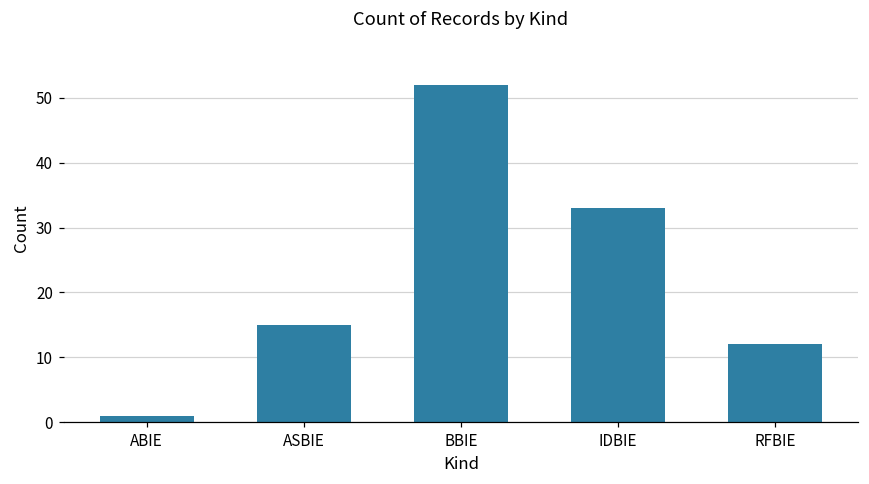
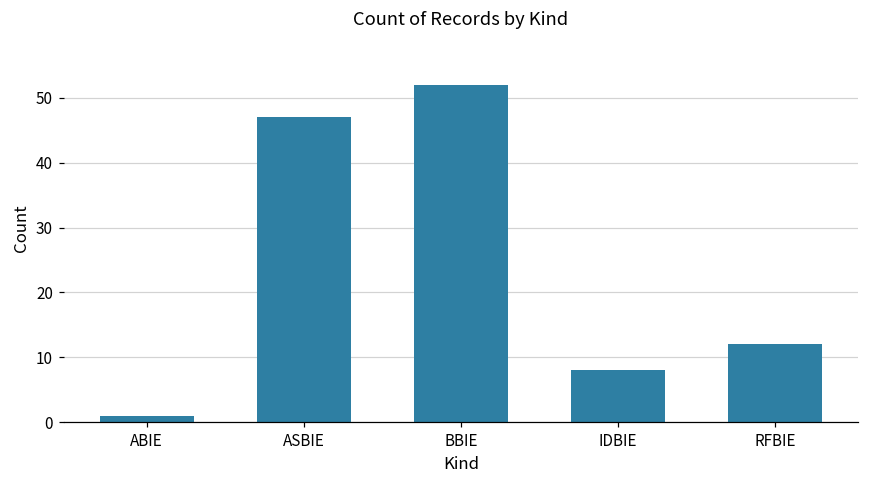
  {
    "ABIE": 1,
-   "ASBIE": 15,
+   "ASBIE": 47,
    "BBIE": 52,
-   "IDBIE": 33,
+   "IDBIE": 8,
    "RFBIE": 12
  }
